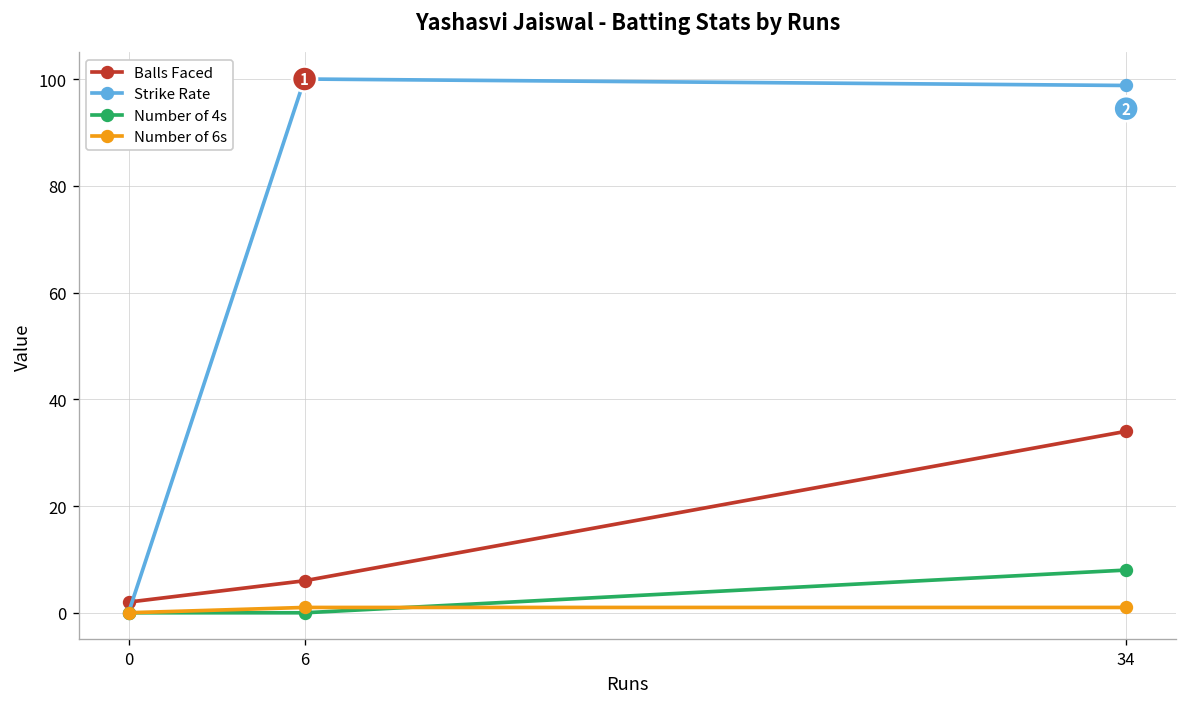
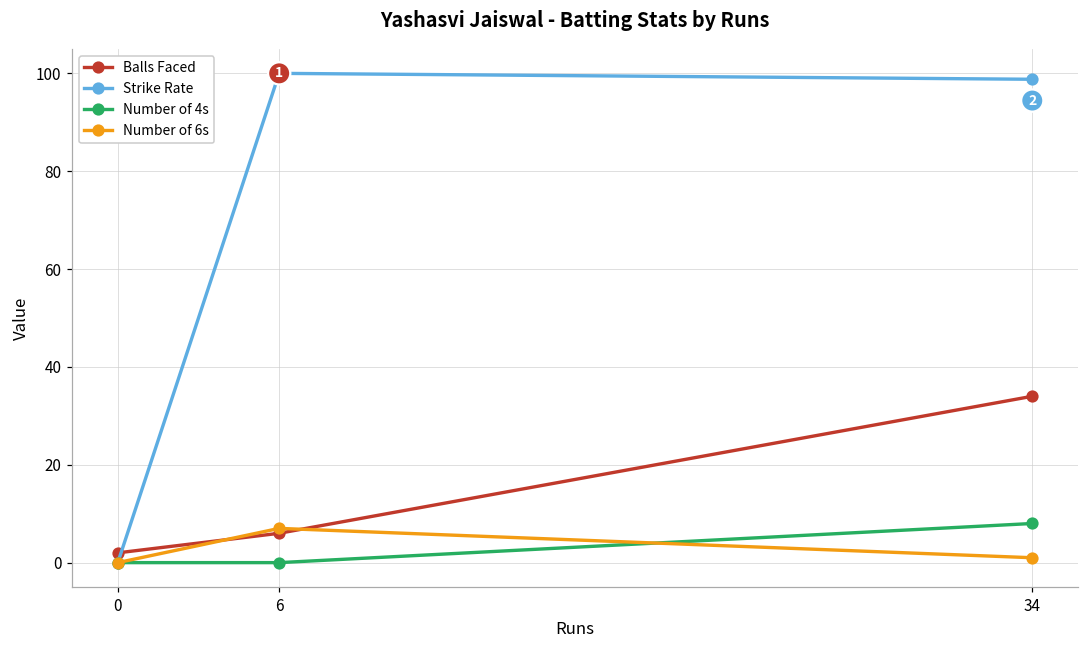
  {
    "Balls Faced": {
      "0": 2,
      "6": 6,
      "34": 34
    },
    "Number of 4s": {
      "6": 0,
      "34": 8
    },
    "Number of 6s": {
-     "6": 1,
+     "6": 7,
      "34": 1
    }
  }
